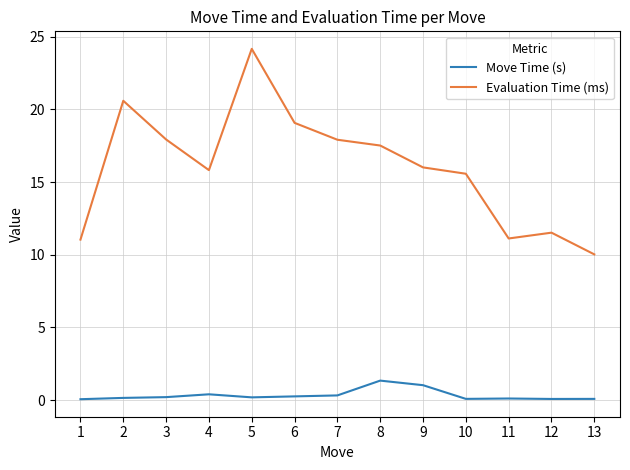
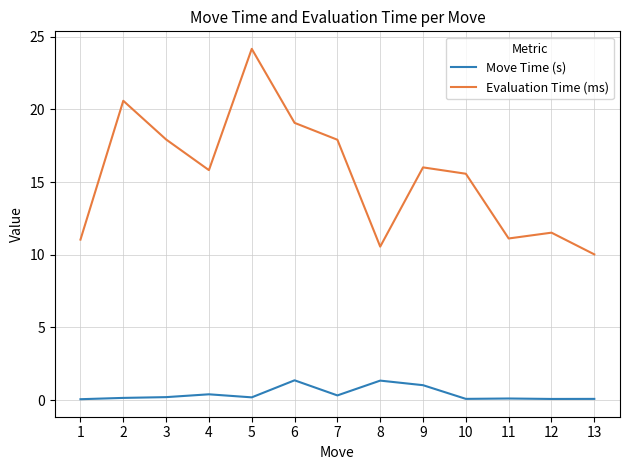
  {
    "Move Time (s)": {
      "1": 0.1,
      "2": 0.2,
      "3": 0.2,
      "4": 0.4,
      "5": 0.2,
-     "6": 0.3,
+     "6": 1.4,
      "7": 0.3,
      "8": 1.3,
      "9": 1.0,
      "10": 0.1,
      "11": 0.1,
      "12": 0.1,
      "13": 0.1
    },
    "Evaluation Time (ms)": {
      "1": 11.0,
      "2": 20.6,
      "3": 17.9,
      "4": 15.8,
      "5": 24.2,
      "6": 19.1,
      "7": 17.9,
-     "8": 17.5,
+     "8": 10.6,
      "9": 16.0,
      "10": 15.6,
      "11": 11.1,
      "12": 11.5,
      "13": 10.0
    }
  }
